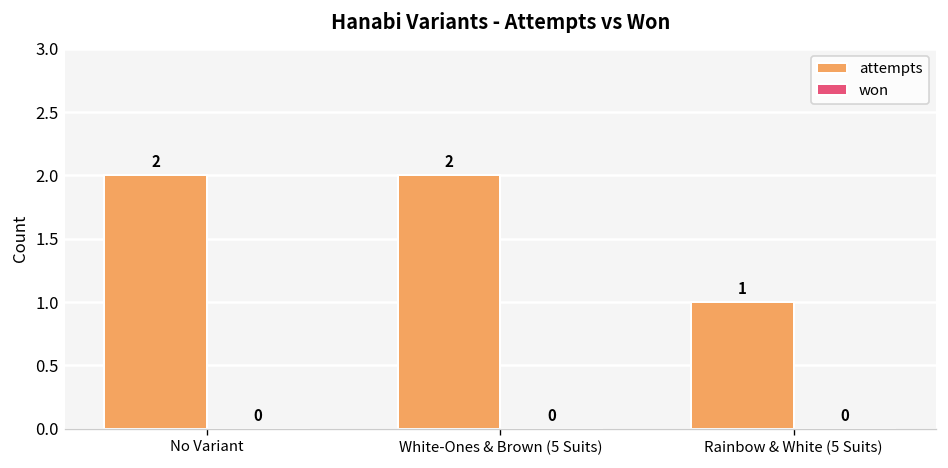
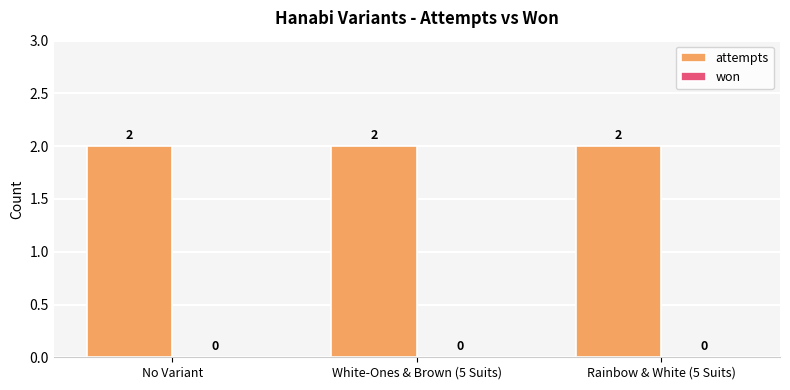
  {
    "attempts": {
      "No Variant": 2,
      "White-Ones & Brown (5 Suits)": 2,
-     "Rainbow & White (5 Suits)": 1
+     "Rainbow & White (5 Suits)": 2
    },
    "won": {
      "No Variant": 0,
      "White-Ones & Brown (5 Suits)": 0,
      "Rainbow & White (5 Suits)": 0
    }
  }
